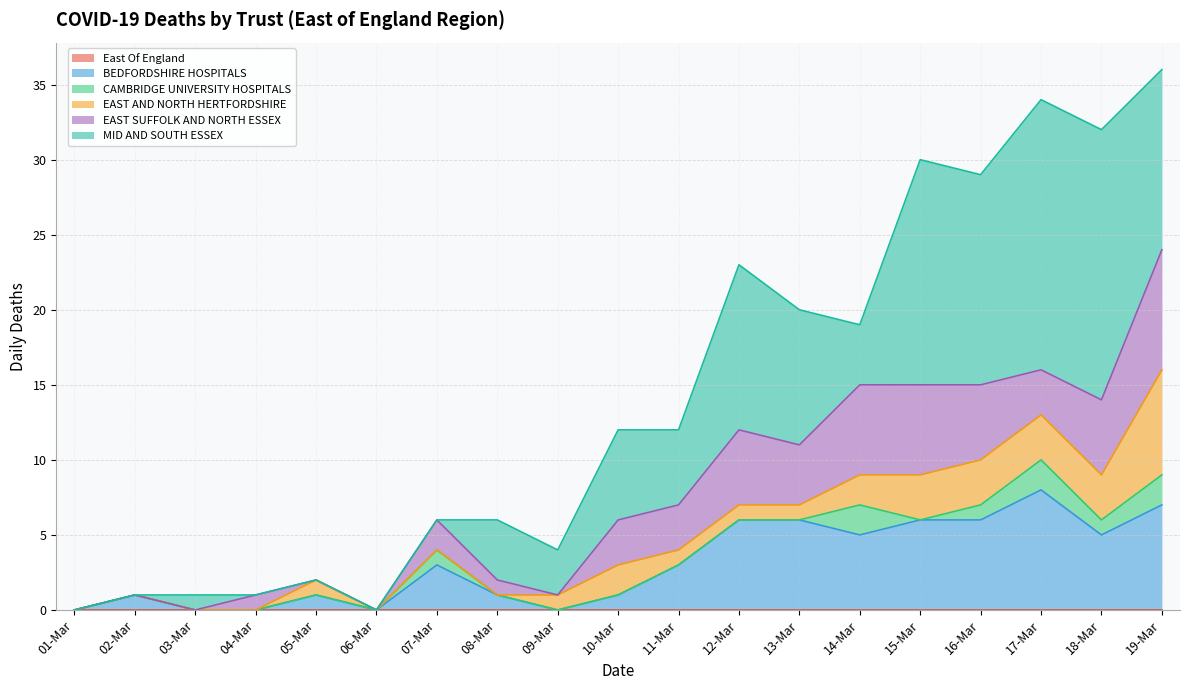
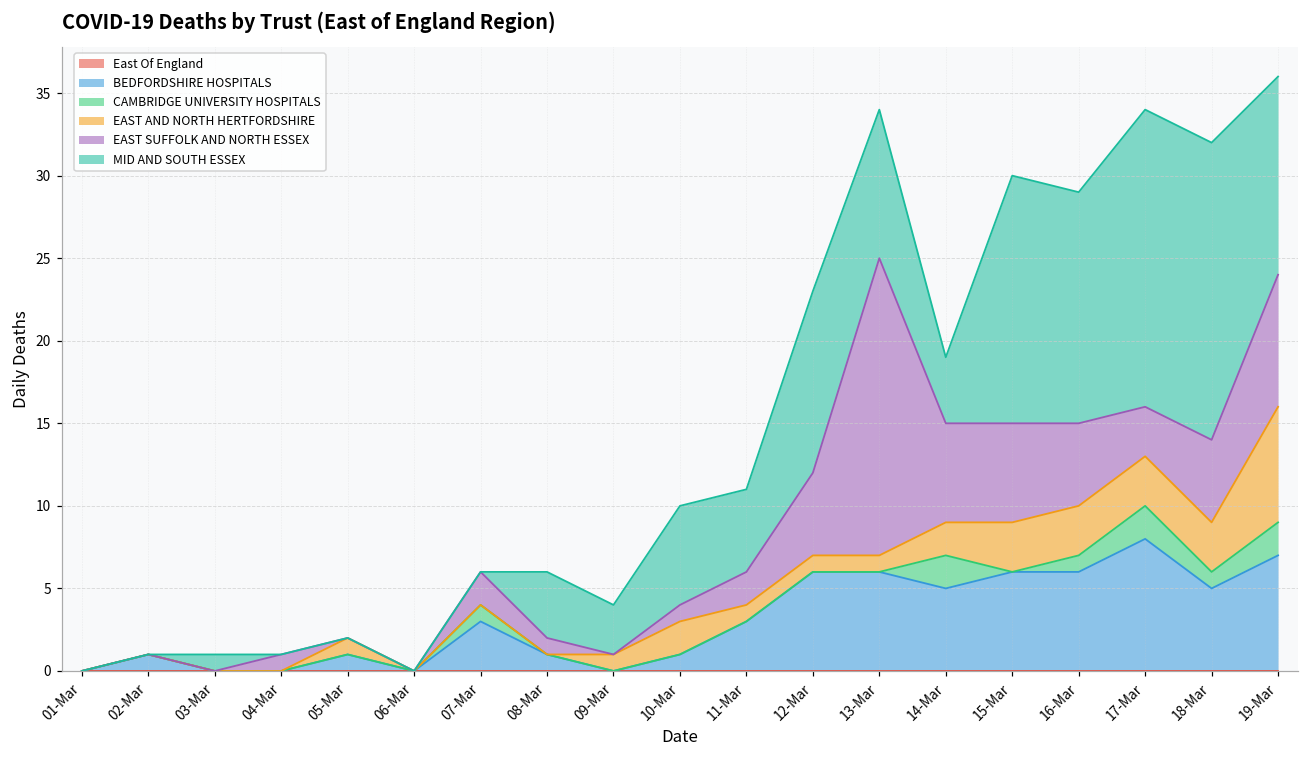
  {
    "East Of England": {
      "02-Mar": 0,
      "05-Mar": 0,
      "07-Mar": 0,
      "08-Mar": 0,
      "10-Mar": 0,
      "11-Mar": 0,
      "12-Mar": 0,
      "13-Mar": 0,
      "14-Mar": 0,
      "15-Mar": 0,
      "16-Mar": 0,
      "17-Mar": 0,
      "18-Mar": 0,
      "19-Mar": 0
    },
    "BEDFORDSHIRE HOSPITALS": {
      "07-Mar": 3,
      "14-Mar": 5,
      "16-Mar": 6,
      "17-Mar": 8,
      "18-Mar": 5,
      "19-Mar": 7
    },
    "EAST AND NORTH HERTFORDSHIRE": {
      "10-Mar": 2,
      "11-Mar": 1,
      "12-Mar": 1,
      "13-Mar": 1,
      "14-Mar": 2,
      "15-Mar": 3,
      "16-Mar": 3,
      "17-Mar": 3,
      "18-Mar": 3,
      "19-Mar": 7
    },
    "EAST SUFFOLK AND NORTH ESSEX": {
      "08-Mar": 1,
-     "10-Mar": 3,
-     "11-Mar": 3,
+     "10-Mar": 1,
+     "11-Mar": 2,
      "12-Mar": 5,
-     "13-Mar": 4,
+     "13-Mar": 18,
      "14-Mar": 6,
      "15-Mar": 6,
      "16-Mar": 5,
      "17-Mar": 3,
      "18-Mar": 5,
      "19-Mar": 8
    }
  }
